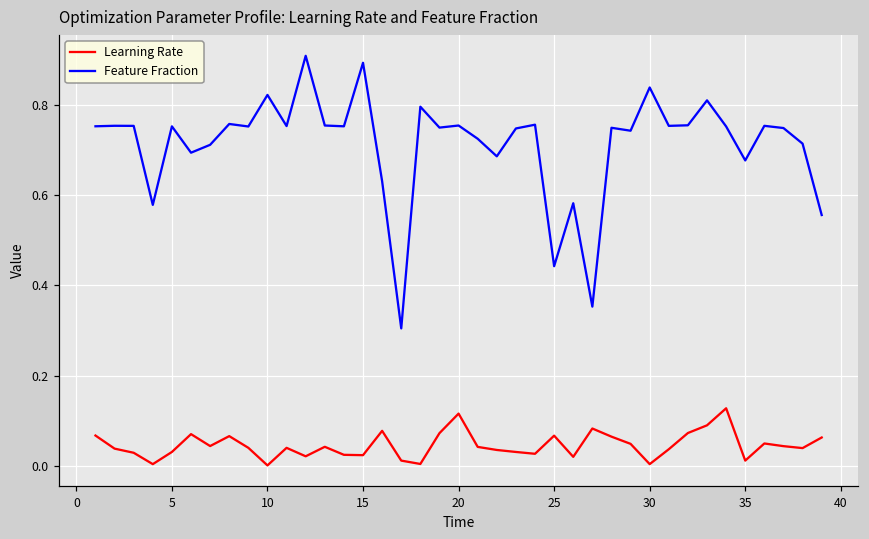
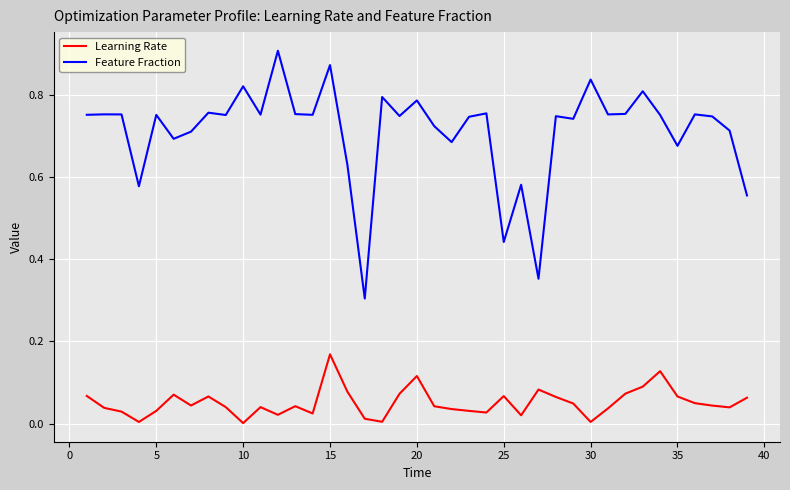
  {
    "Learning Rate": {
      "5": 0.03,
      "10": 0.00,
-     "15": 0.02,
+     "15": 0.17,
      "20": 0.12,
      "25": 0.07,
      "30": 0.00,
-     "35": 0.01
+     "35": 0.07
    },
    "Feature Fraction": {
      "5": 0.75,
      "10": 0.82,
-     "15": 0.89,
-     "20": 0.75,
+     "15": 0.87,
+     "20": 0.79,
      "25": 0.44,
      "30": 0.84,
      "35": 0.68
    }
  }
